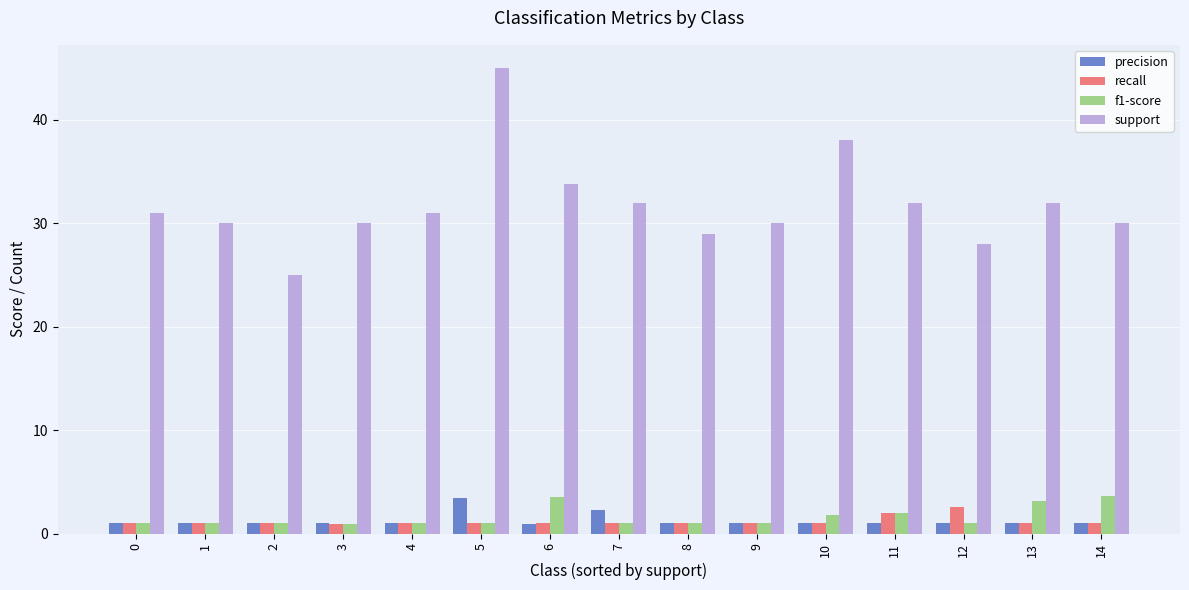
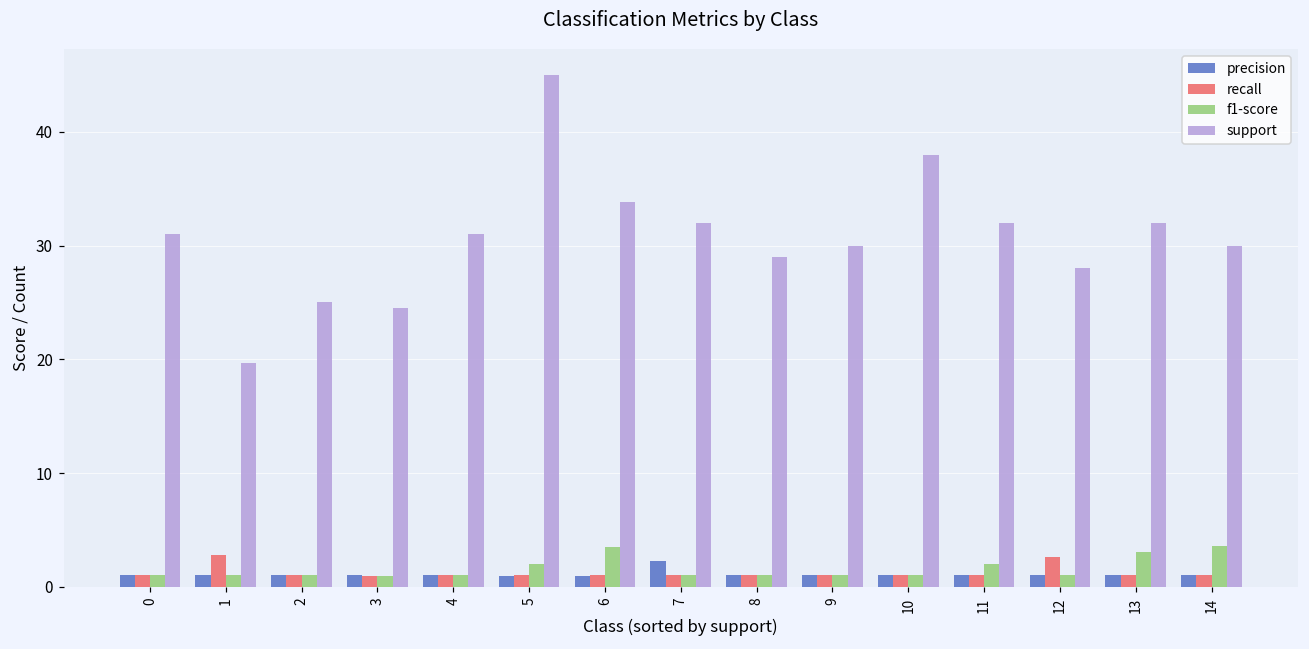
  {
    "precision": {
      "0": 1.0,
      "1": 1.0,
      "2": 1.0,
      "3": 1.0,
      "4": 1.0,
-     "5": 3.4,
+     "5": 1.0,
      "6": 1.0,
      "7": 2.3,
      "8": 1.0,
      "9": 1.0,
      "10": 1.0,
      "11": 1.0,
      "12": 1.0,
      "13": 1.0,
      "14": 1.0
    },
    "recall": {
      "0": 1.0,
-     "1": 1.0,
+     "1": 2.8,
      "2": 1.0,
      "3": 0.9,
      "4": 1.0,
      "5": 1.0,
      "6": 1.0,
      "7": 1.0,
      "8": 1.0,
      "9": 1.0,
      "10": 1.0,
-     "11": 2,
+     "11": 1,
      "12": 2.6,
      "13": 1.0,
      "14": 1.0
    },
    "f1-score": {
      "0": 1.0,
      "1": 1.0,
      "2": 1.0,
      "3": 1.0,
      "4": 1.0,
-     "5": 1.0,
+     "5": 2.0,
      "6": 3.5,
      "7": 1.0,
      "8": 1.0,
      "9": 1.0,
-     "10": 1.8,
+     "10": 1.0,
      "11": 2.0,
      "12": 1.0,
      "13": 3.1,
      "14": 3.6
    },
    "support": {
      "0": 31.0,
-     "1": 30.0,
+     "1": 19.7,
      "2": 25.0,
-     "3": 30.0,
+     "3": 24.5,
      "4": 31.0,
      "5": 45.0,
      "6": 33.8,
      "7": 32.0,
      "8": 29.0,
      "9": 30.0,
      "10": 38.0,
      "11": 32.0,
      "12": 28.0,
      "13": 32.0,
      "14": 30.0
    }
  }
